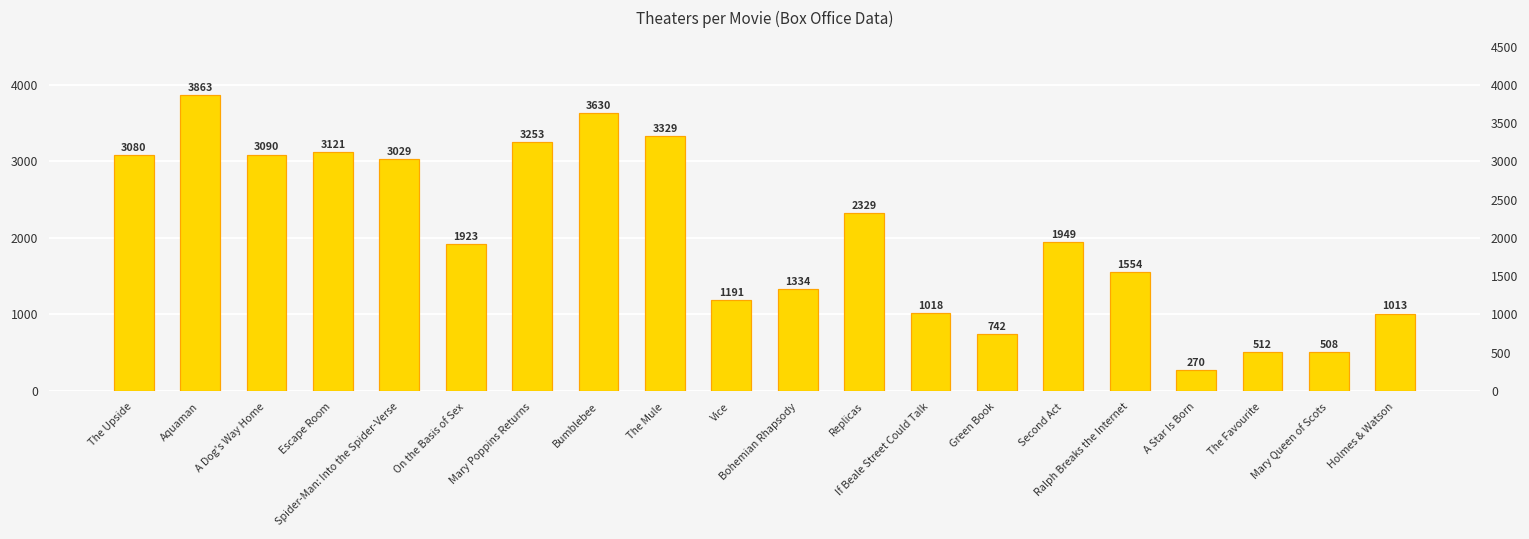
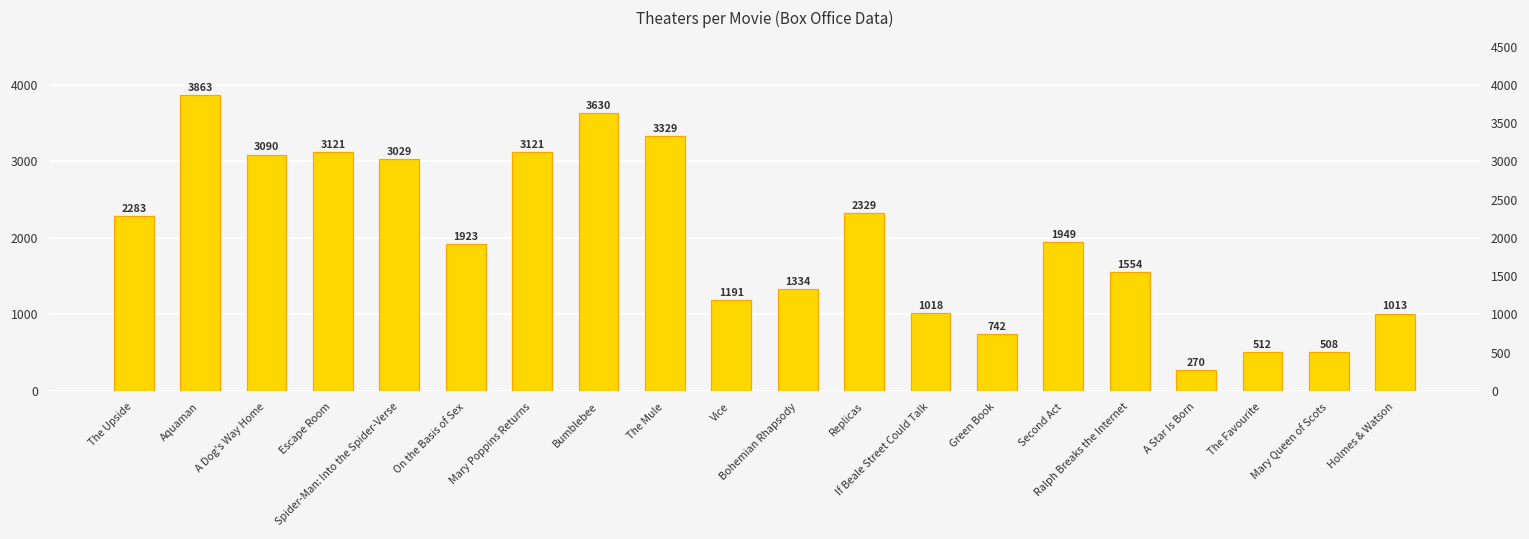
  {
-   "The Upside": 3080,
+   "The Upside": 2283,
    "Aquaman": 3863,
    "A Dog's Way Home": 3090,
    "Escape Room": 3121,
    "Spider-Man: Into the Spider-Verse": 3029,
    "On the Basis of Sex": 1923,
-   "Mary Poppins Returns": 3253,
+   "Mary Poppins Returns": 3121,
    "Bumblebee": 3630,
    "The Mule": 3329,
    "Vice": 1191,
    "Bohemian Rhapsody": 1334,
    "Replicas": 2329,
    "If Beale Street Could Talk": 1018,
    "Green Book": 742,
    "Second Act": 1949,
    "Ralph Breaks the Internet": 1554,
    "A Star Is Born": 270,
    "The Favourite": 512,
    "Mary Queen of Scots": 508,
    "Holmes & Watson": 1013
  }
